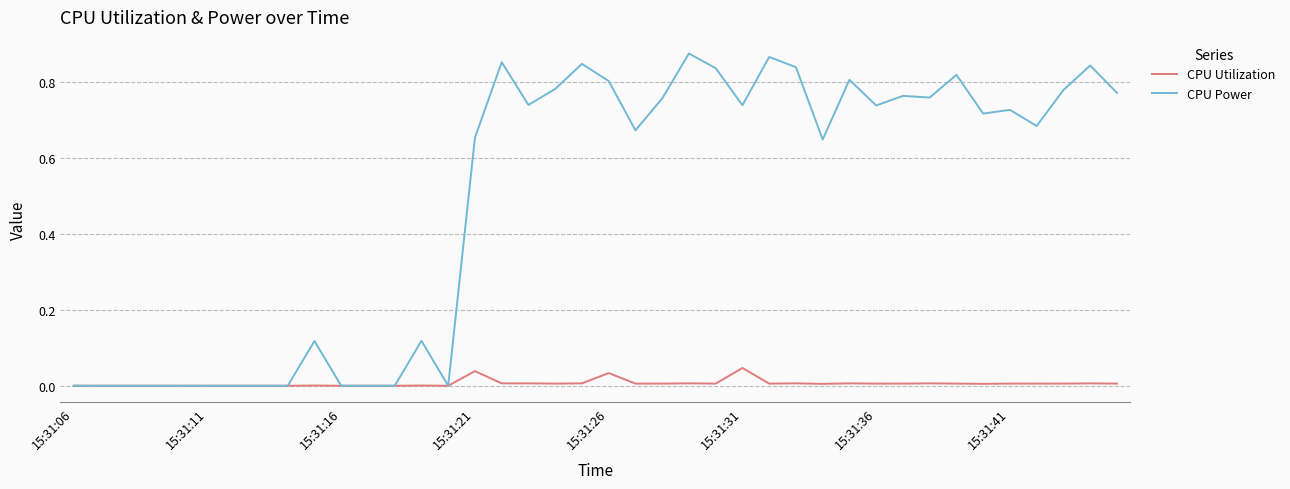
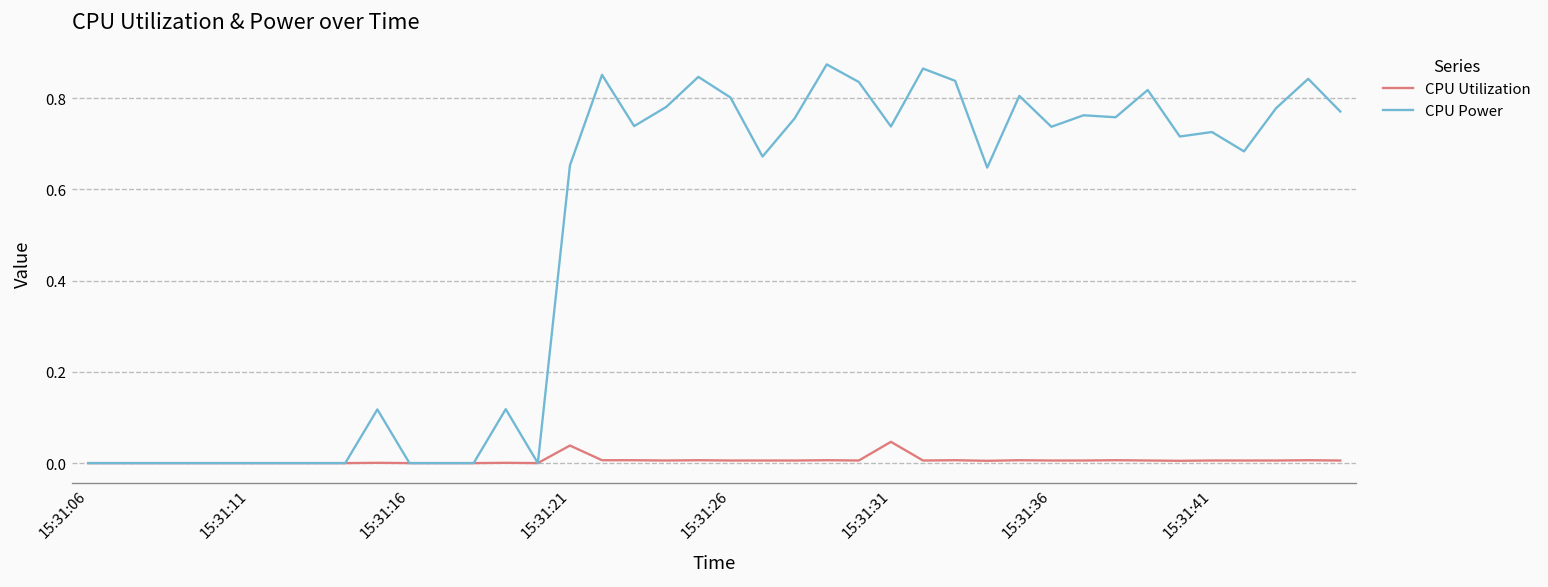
  {
    "CPU Utilization": {
      "15:31:21": 0.04,
-     "15:31:26": 0.03,
+     "15:31:26": 0.01,
      "15:31:31": 0.05,
      "15:31:36": 0.01,
      "15:31:41": 0.01
    },
    "CPU Power": {
      "15:31:21": 0.65,
      "15:31:26": 0.80,
      "15:31:31": 0.74,
      "15:31:36": 0.74,
      "15:31:41": 0.73
    }
  }
